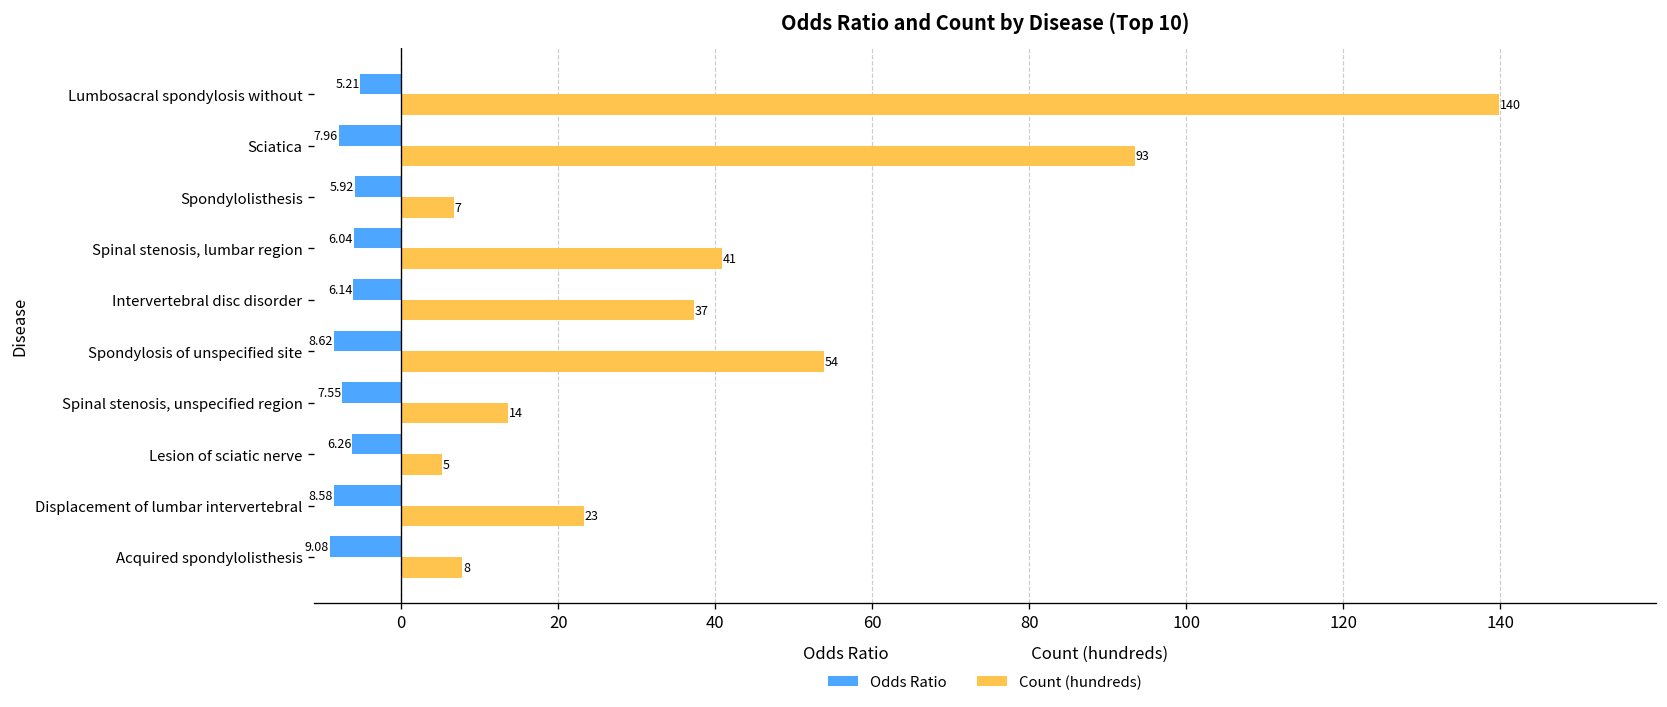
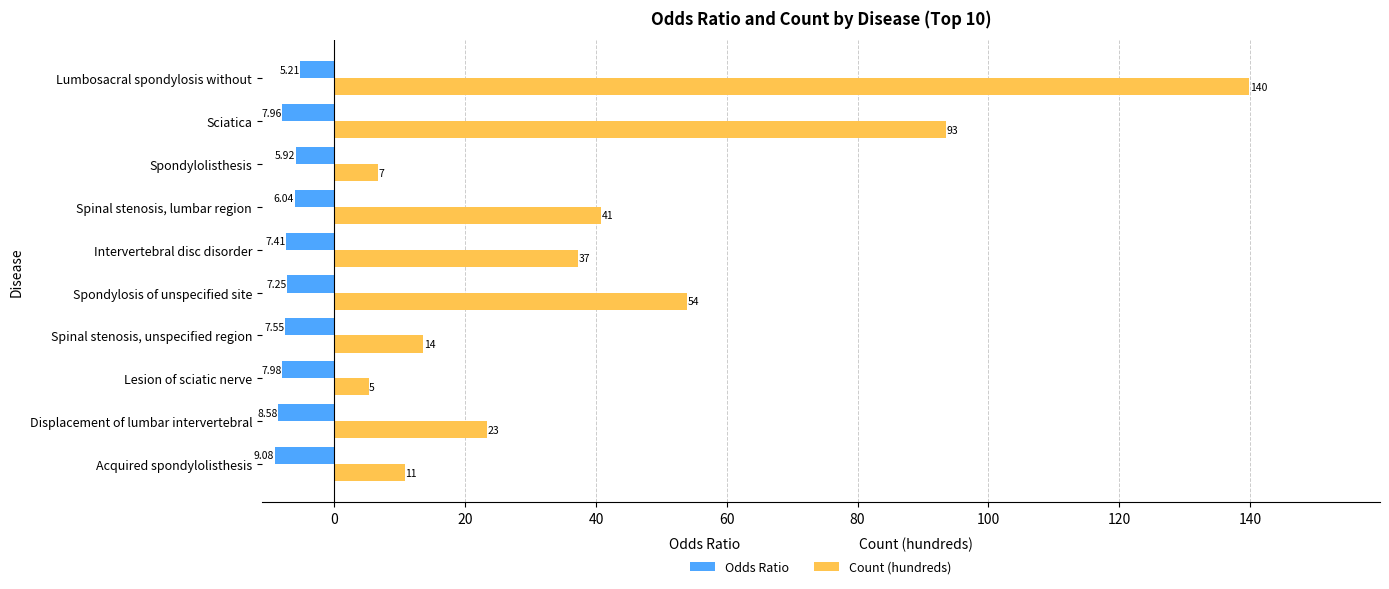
  {
    "Odds Ratio": {
-     "Intervertebral disc disorder": 6.14,
-     "Spondylosis of unspecified site": 8.62,
-     "Lesion of sciatic nerve": 6.26
+     "Intervertebral disc disorder": 7.41,
+     "Spondylosis of unspecified site": 7.25,
+     "Lesion of sciatic nerve": 7.98
    },
    "Count (hundreds)": {
      "Lumbosacral spondylosis without": 140,
      "Sciatica": 93,
      "Spondylolisthesis": 7,
      "Spinal stenosis, lumbar region": 41,
      "Intervertebral disc disorder": 37,
      "Spondylosis of unspecified site": 54,
      "Spinal stenosis, unspecified region": 14,
      "Lesion of sciatic nerve": 5,
      "Displacement of lumbar intervertebral": 23,
-     "Acquired spondylolisthesis": 8
+     "Acquired spondylolisthesis": 11
    }
  }
